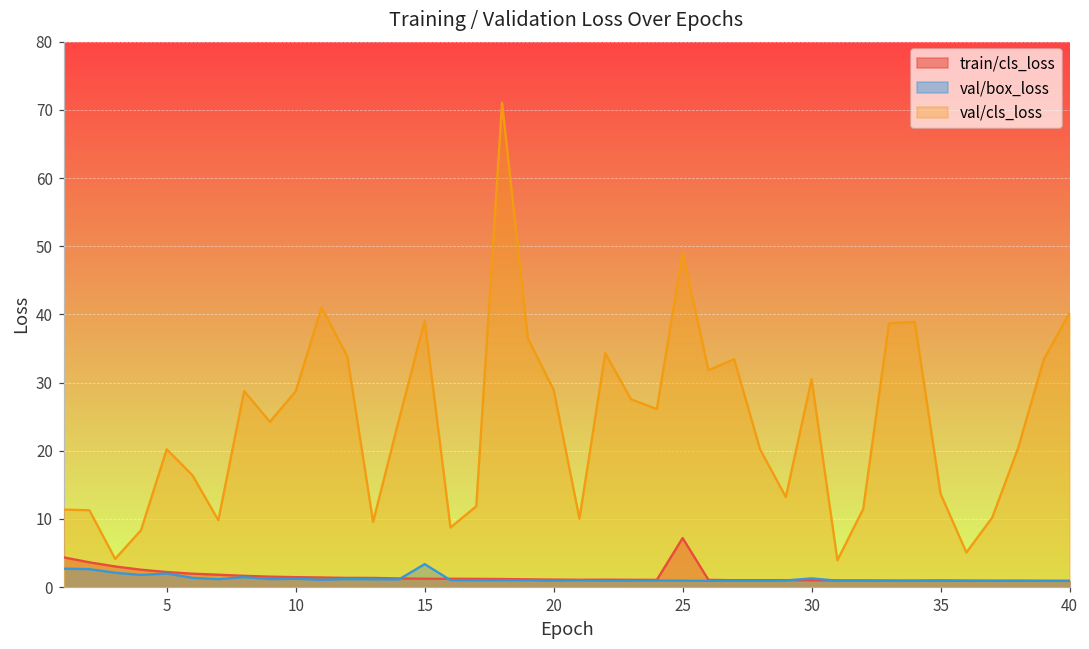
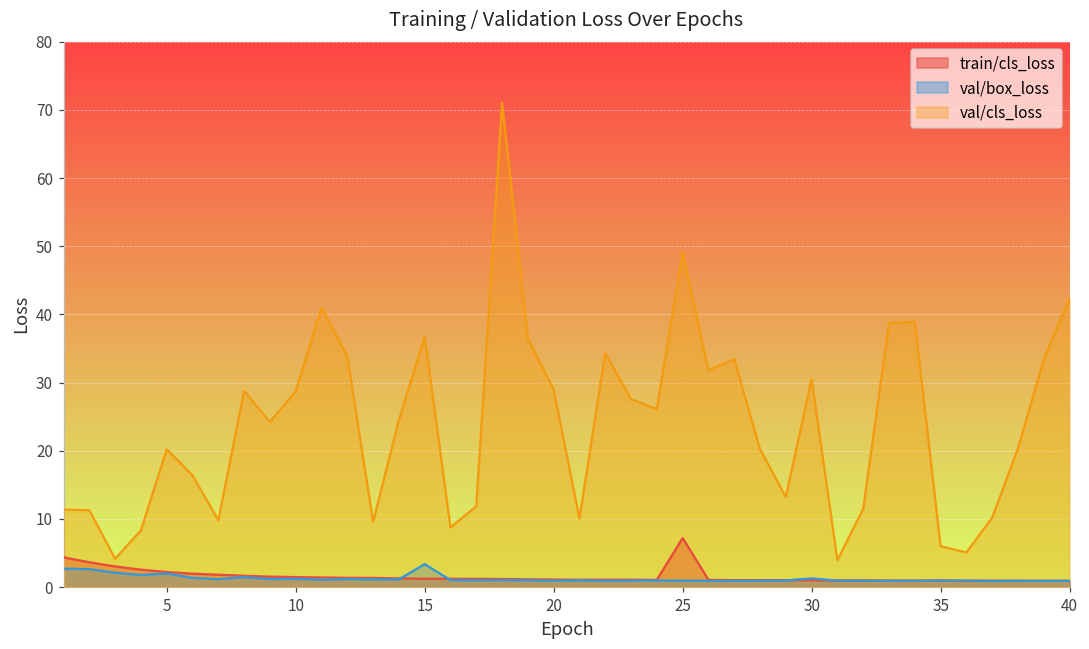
  {
    "train/cls_loss": {
      "15": 1,
      "25": 7
    },
    "val/box_loss": {
      "15": 3,
      "25": 1
    },
    "val/cls_loss": {
      "5": 20,
      "10": 29,
-     "15": 39,
+     "15": 37,
      "20": 29,
      "25": 49,
      "30": 30,
-     "35": 14,
-     "40": 40
+     "35": 6,
+     "40": 42
    }
  }
